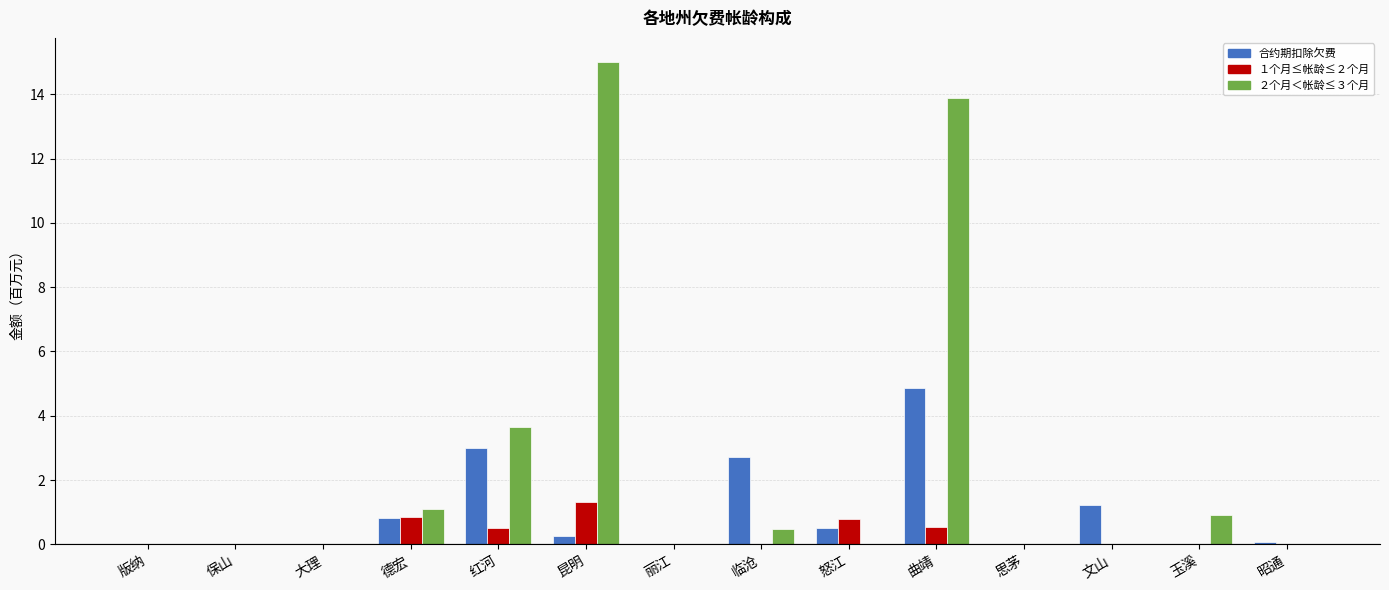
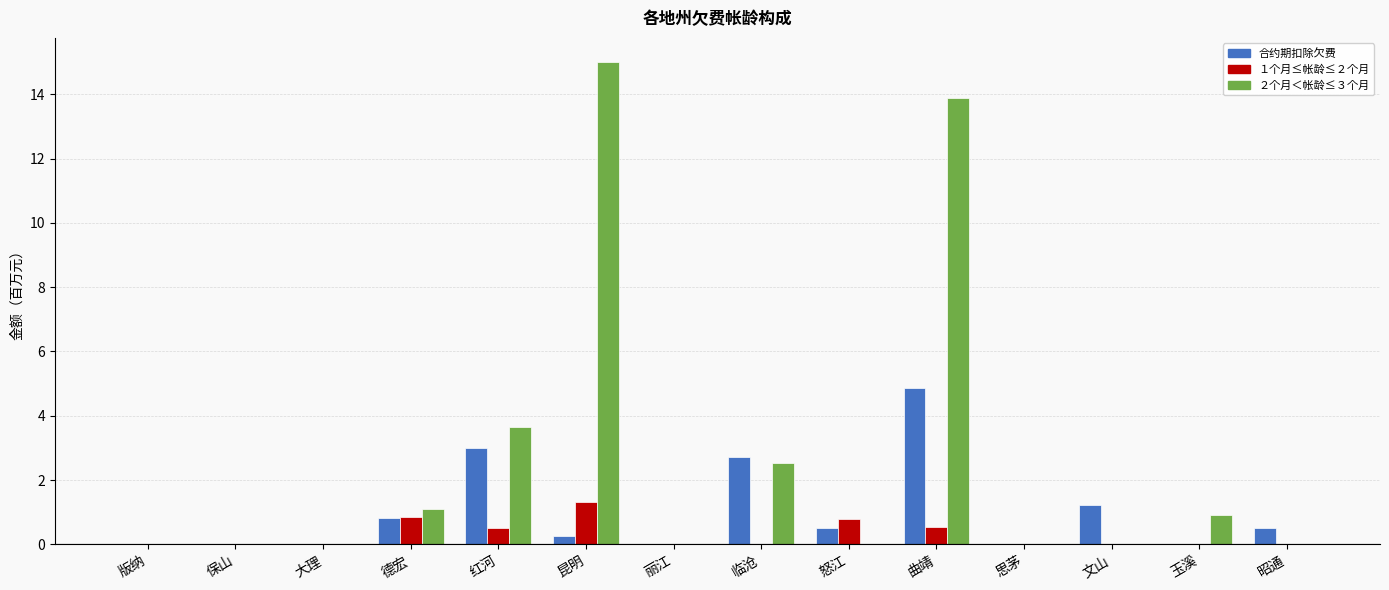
  {
    "合约期扣除欠费": {
      "德宏": 0.8,
      "红河": 3.0,
      "昆明": 0.2,
      "临沧": 2.7,
      "怒江": 0.5,
      "曲靖": 4.9,
      "文山": 1.2,
-     "昭通": 0.1
+     "昭通": 0.5
    },
    "１个月≤帐龄≤２个月": {
      "版纳": 0.0,
      "保山": 0.0,
      "大理": 0.0,
      "德宏": 0.9,
      "红河": 0.5,
      "昆明": 1.3,
      "丽江": 0.0,
      "临沧": 0.0,
      "怒江": 0.8,
      "曲靖": 0.5,
      "思茅": 0.0,
      "文山": 0.0,
      "昭通": 0.0
    },
    "２个月＜帐龄≤３个月": {
      "版纳": 0.0,
      "大理": 0.0,
      "德宏": 1.1,
      "红河": 3.6,
      "昆明": 15.0,
      "丽江": 0.0,
-     "临沧": 0.5,
+     "临沧": 2.5,
      "曲靖": 13.9,
      "文山": 0.0,
      "玉溪": 0.9,
      "昭通": 0.0
    }
  }
